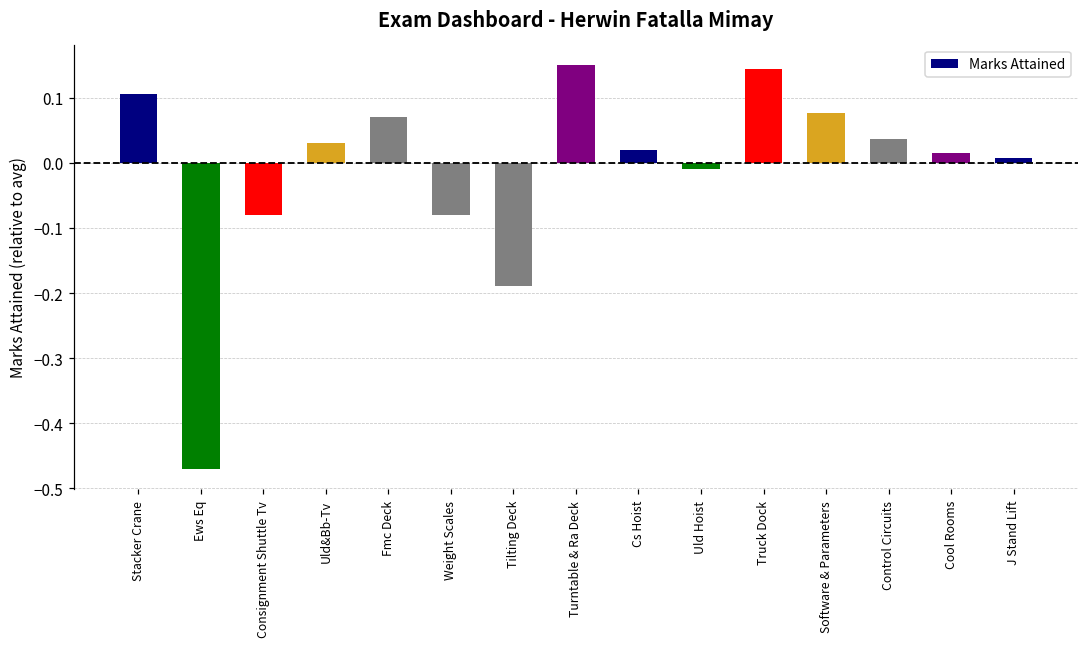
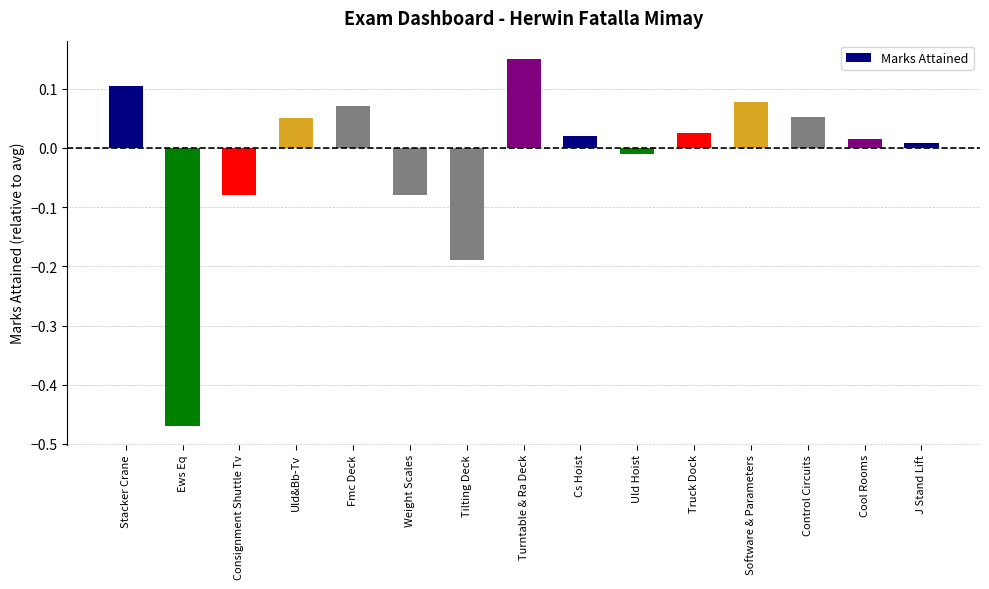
  {
    "Stacker Crane": 0.11,
    "Ews Eq": -0.47,
    "Consignment Shuttle Tv": -0.08,
-   "Uld&Bb-Tv": 0.03,
+   "Uld&Bb-Tv": 0.05,
    "Fmc Deck": 0.07,
    "Weight Scales": -0.08,
    "Tilting Deck": -0.19,
    "Turntable & Ra Deck": 0.15,
    "Cs Hoist": 0.02,
    "Uld Hoist": -0.01,
-   "Truck Dock": 0.14,
+   "Truck Dock": 0.03,
    "Software & Parameters": 0.08,
-   "Control Circuits": 0.04,
+   "Control Circuits": 0.05,
    "Cool Rooms": 0.02,
    "J Stand Lift": 0.01
  }
